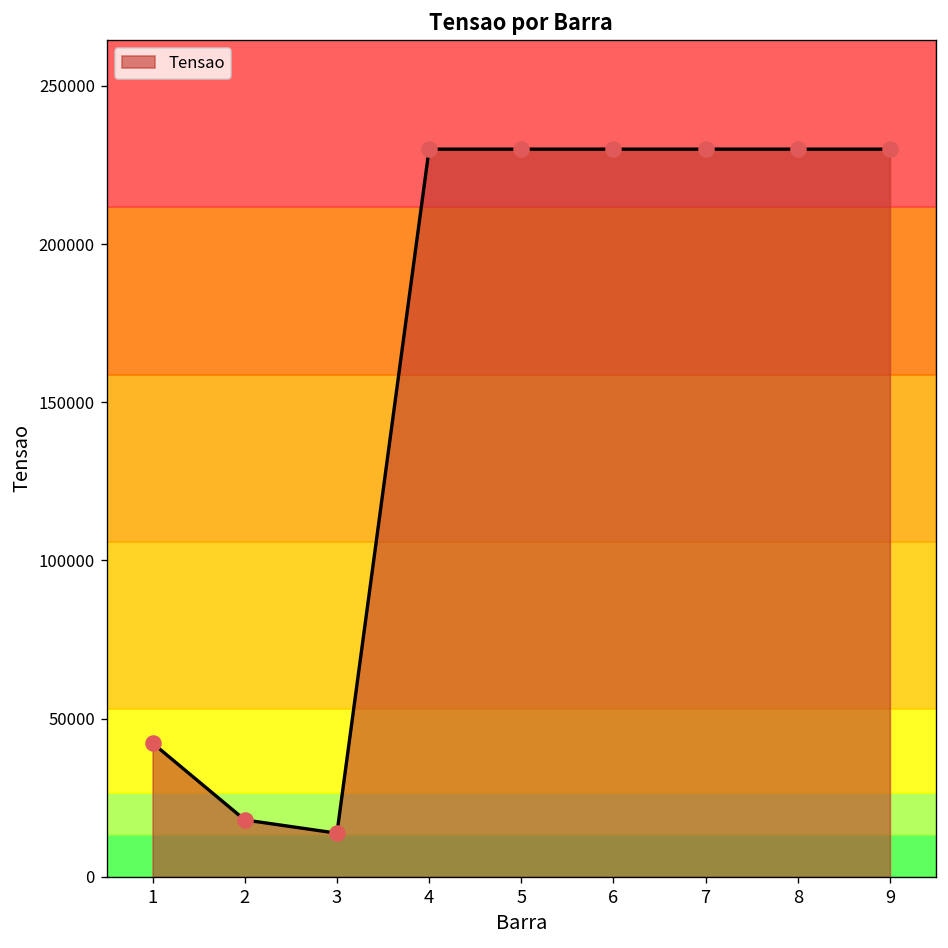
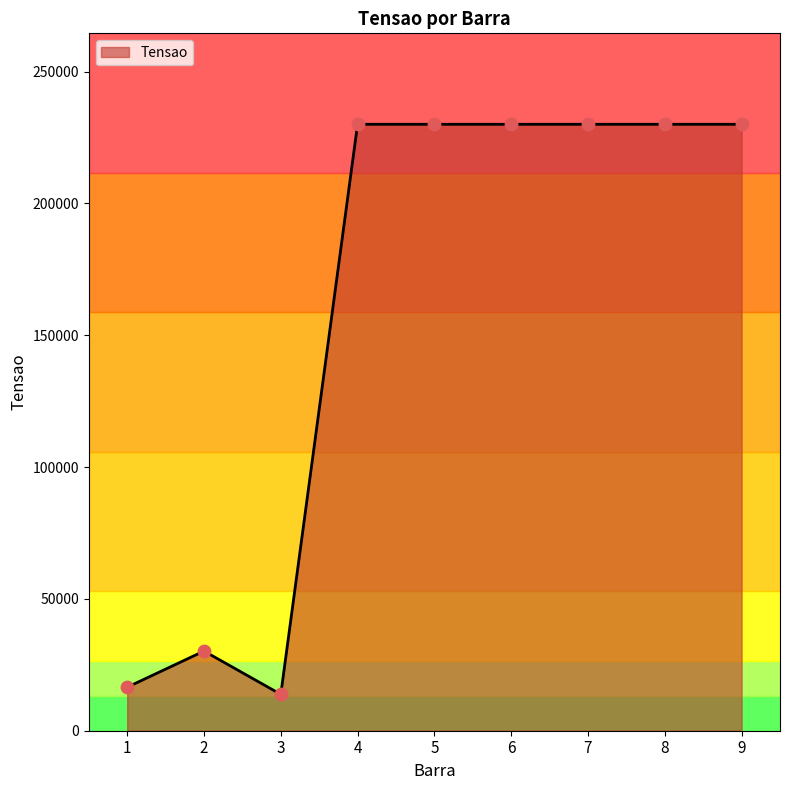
  {
-   "1": 42000,
-   "2": 18000,
+   "1": 17000,
+   "2": 30000,
    "3": 14000,
    "4": 230000,
    "5": 230000,
    "6": 230000,
    "7": 230000,
    "8": 230000,
    "9": 230000
  }
